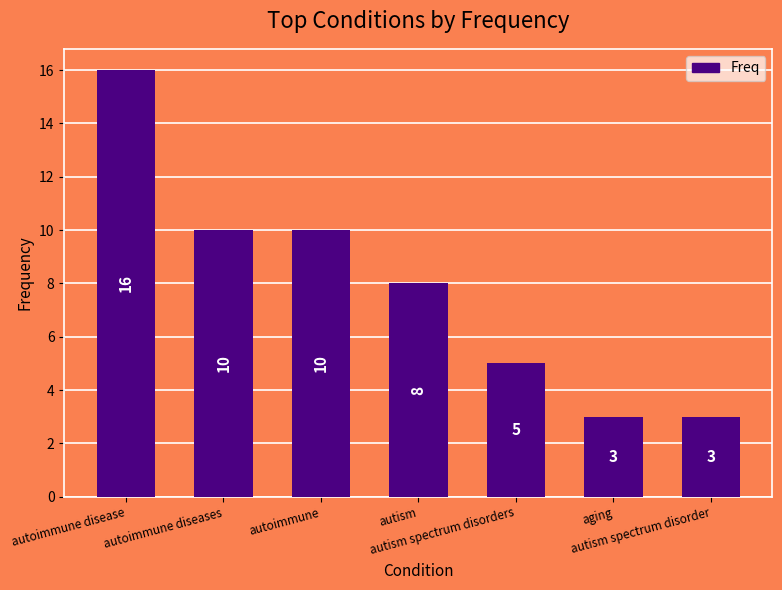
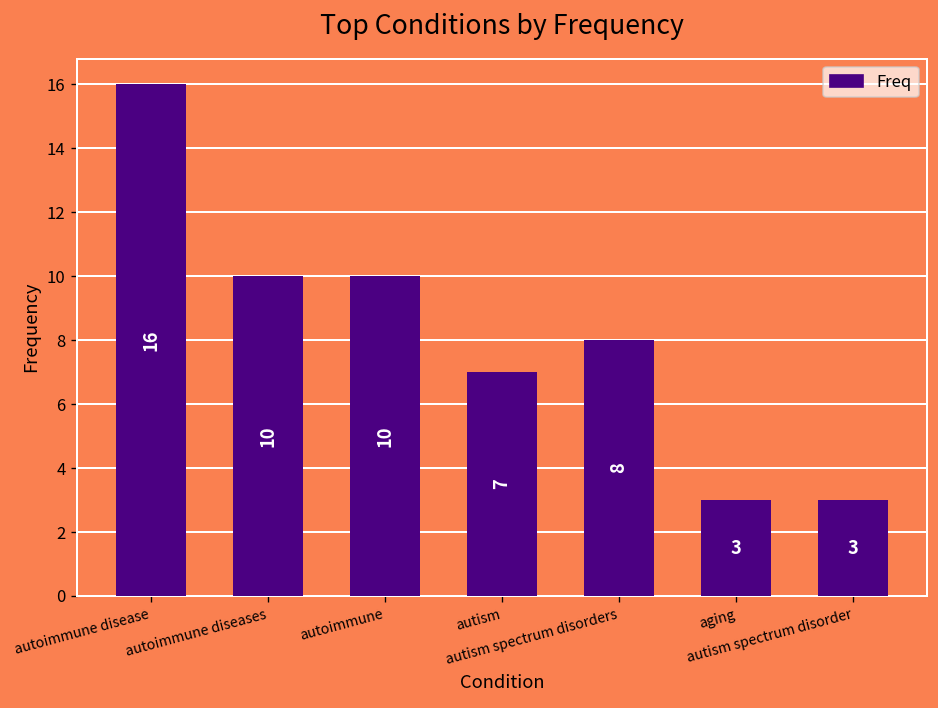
  {
    "autoimmune disease": 16,
    "autoimmune diseases": 10,
    "autoimmune": 10,
-   "autism": 8,
-   "autism spectrum disorders": 5,
+   "autism": 7,
+   "autism spectrum disorders": 8,
    "aging": 3,
    "autism spectrum disorder": 3
  }
